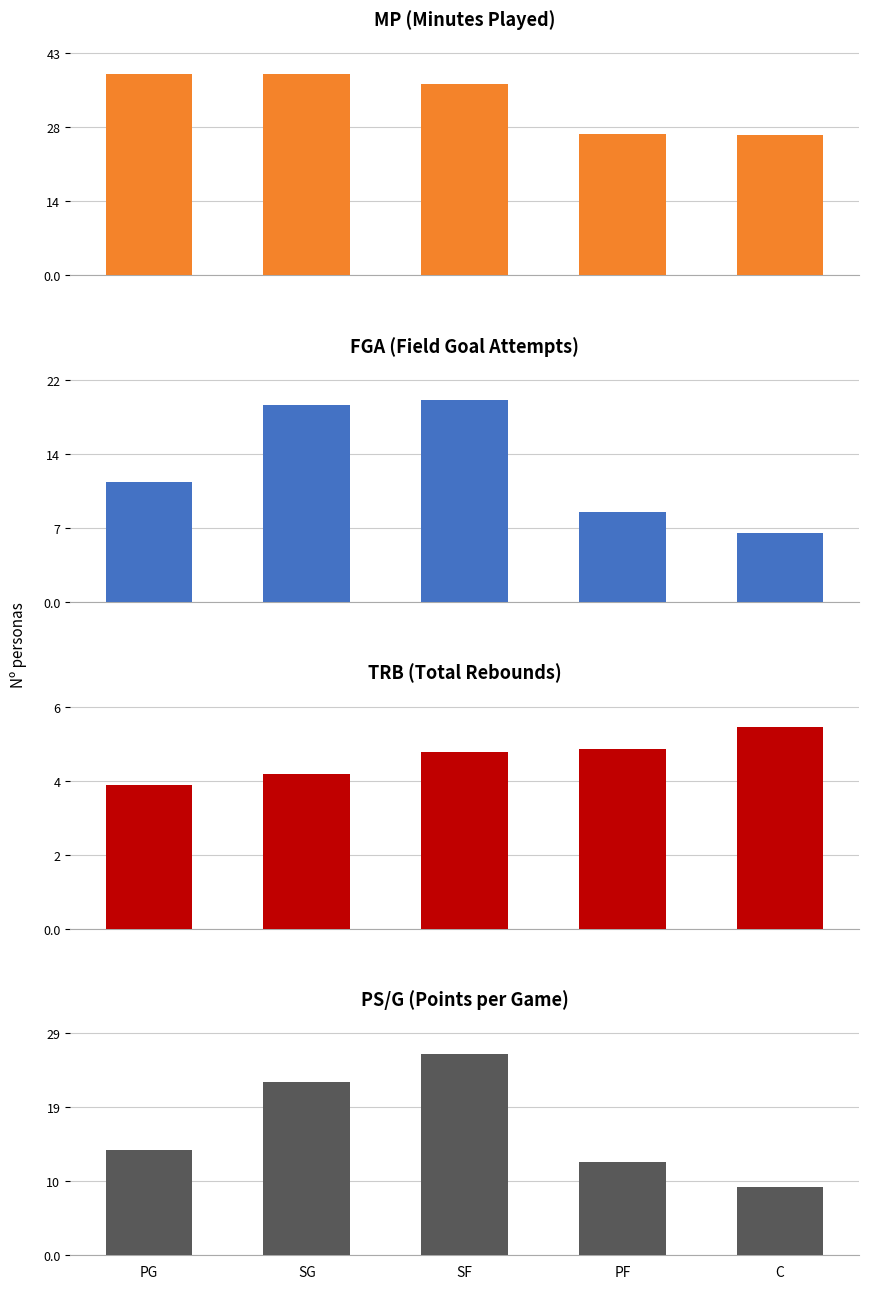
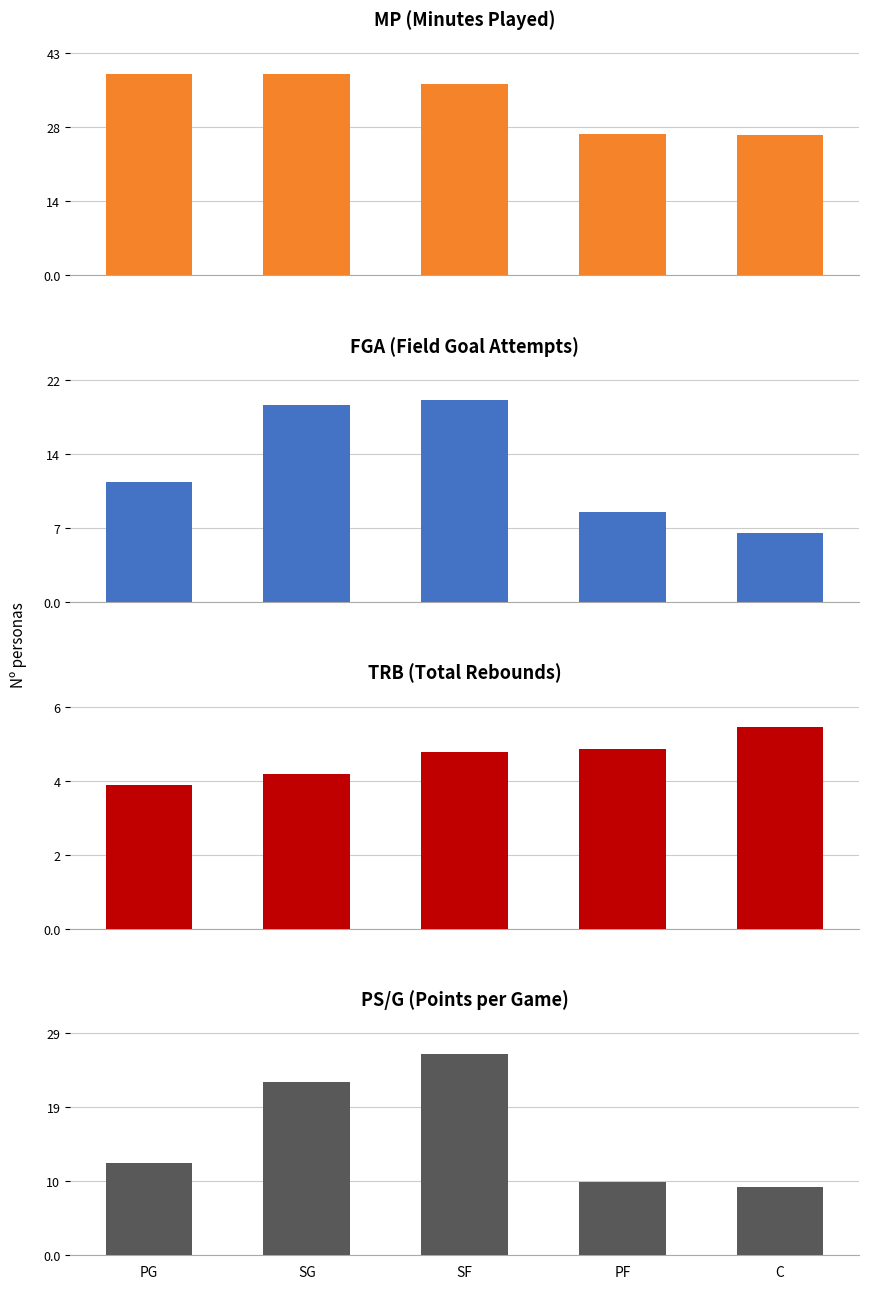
  {
    "PS/G (Points per Game)": {
-     "PG": 14,
+     "PG": 12,
      "SG": 23,
      "SF": 27,
-     "PF": 12,
+     "PF": 10,
      "C": 9
    }
  }
